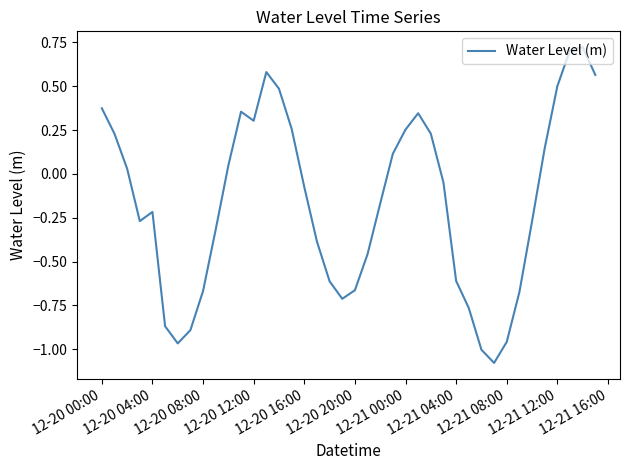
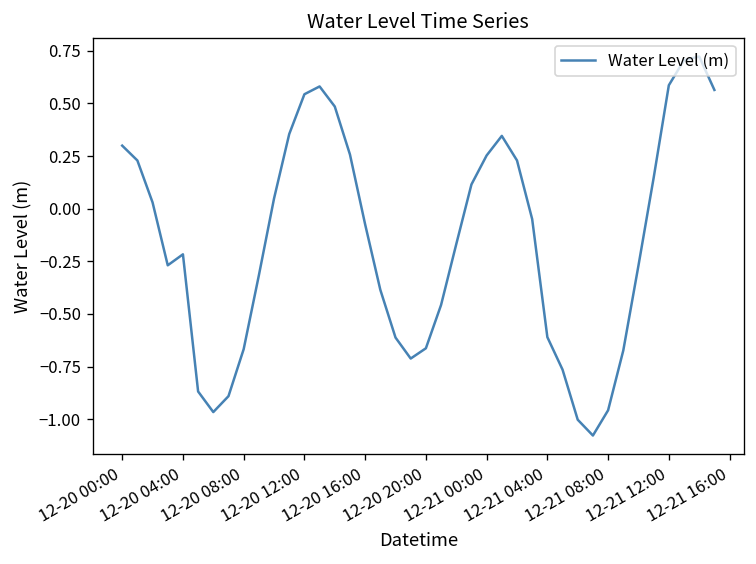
  {
-   "12-20 00:00": 0.37,
+   "12-20 00:00": 0.30,
    "12-20 04:00": -0.22,
    "12-20 08:00": -0.67,
-   "12-20 12:00": 0.30,
+   "12-20 12:00": 0.54,
    "12-20 16:00": -0.07,
    "12-20 20:00": -0.66,
    "12-21 00:00": 0.25,
    "12-21 04:00": -0.61,
    "12-21 08:00": -0.96,
-   "12-21 12:00": 0.50
+   "12-21 12:00": 0.59
  }
